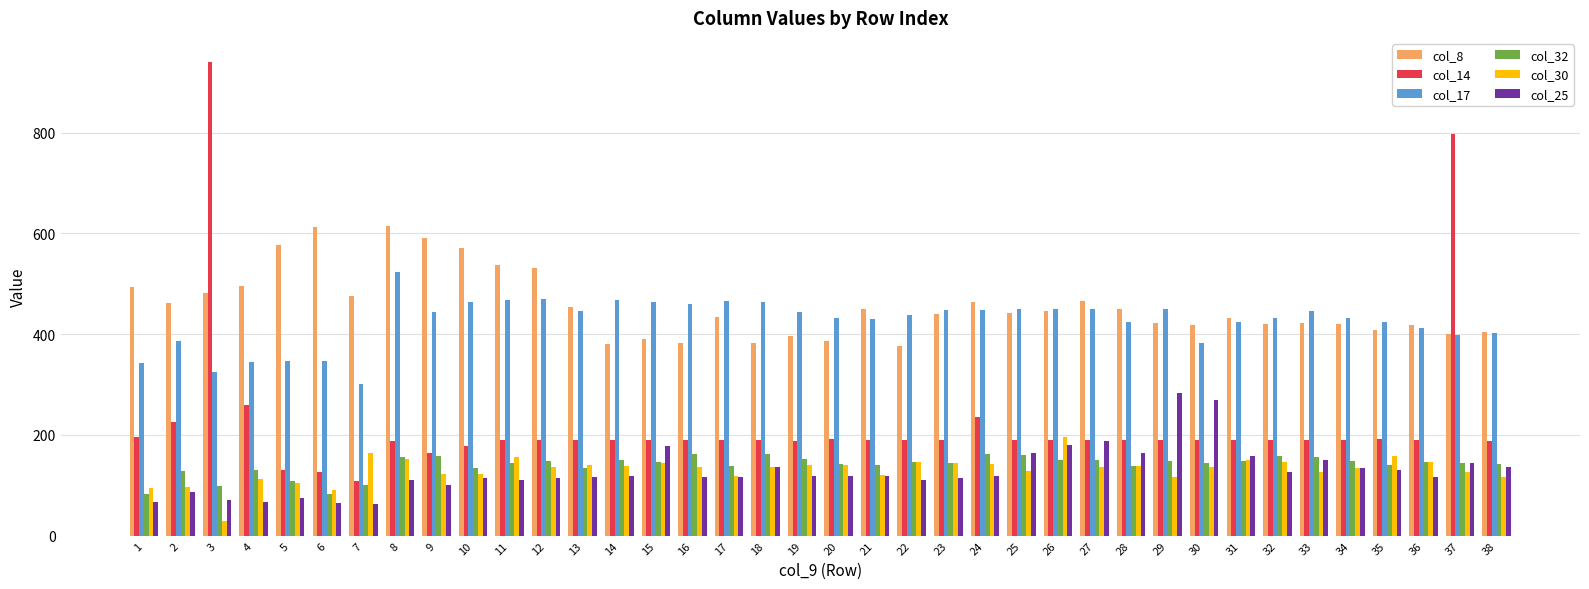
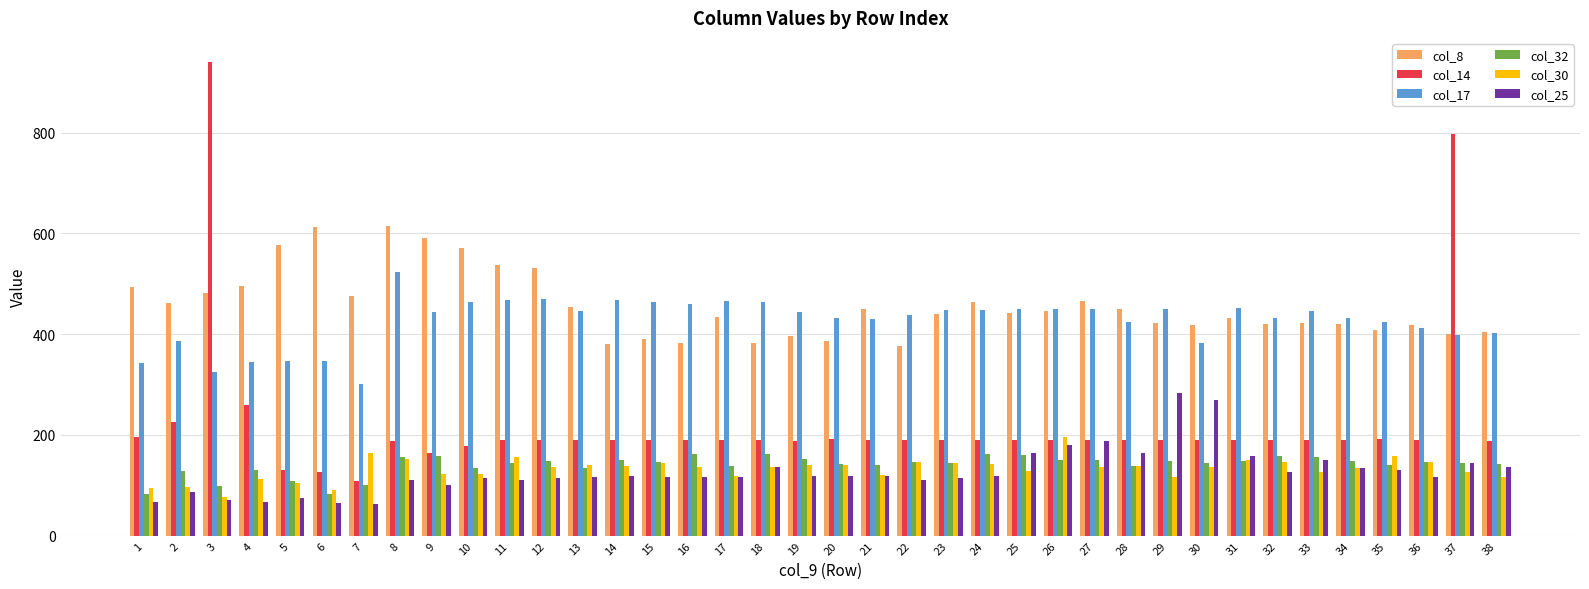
  {
    "col_14": {
      "1": 200,
      "2": 230,
      "3": 940,
      "4": 260,
      "5": 130,
      "6": 130,
      "7": 110,
      "8": 190,
      "9": 170,
      "10": 180,
      "11": 190,
      "12": 190,
      "13": 190,
      "14": 190,
      "15": 190,
      "16": 190,
      "17": 190,
      "18": 190,
      "19": 190,
      "20": 190,
      "21": 190,
      "22": 190,
      "23": 190,
-     "24": 240,
+     "24": 190,
      "25": 190,
      "26": 190,
      "27": 190,
      "28": 190,
      "29": 190,
      "30": 190,
      "31": 190,
      "32": 190,
      "33": 190,
      "34": 190,
      "35": 190,
      "36": 190,
      "37": 800,
      "38": 190
    },
    "col_17": {
      "1": 340,
      "2": 390,
      "3": 330,
      "4": 350,
      "5": 350,
      "6": 350,
      "7": 300,
      "8": 520,
      "9": 440,
      "10": 460,
      "11": 470,
      "12": 470,
      "13": 450,
      "14": 470,
      "15": 460,
      "16": 460,
      "17": 470,
      "18": 460,
      "19": 440,
      "20": 430,
      "21": 430,
      "22": 440,
      "23": 450,
      "24": 450,
      "25": 450,
      "26": 450,
      "27": 450,
      "28": 430,
      "29": 450,
      "30": 380,
-     "31": 420,
+     "31": 450,
      "32": 430,
      "33": 450,
      "34": 430,
      "35": 420,
      "36": 410,
      "37": 400,
      "38": 400
    },
    "col_30": {
      "1": 100,
      "2": 100,
-     "3": 30,
+     "3": 80,
      "4": 110,
      "5": 100,
      "6": 90,
      "7": 170,
      "8": 150,
      "9": 120,
      "10": 120,
      "11": 160,
      "12": 140,
      "13": 140,
      "14": 140,
      "15": 150,
      "16": 140,
      "17": 120,
      "18": 140,
      "19": 140,
      "20": 140,
      "21": 120,
      "22": 150,
      "23": 150,
      "24": 140,
      "25": 130,
      "26": 200,
      "27": 140,
      "28": 140,
      "29": 120,
      "30": 140,
      "31": 150,
      "32": 150,
      "33": 130,
      "34": 130,
      "35": 160,
      "36": 150,
      "37": 130,
      "38": 120
    },
    "col_25": {
      "1": 70,
      "2": 90,
      "3": 70,
      "4": 70,
      "5": 80,
      "6": 70,
      "7": 60,
      "8": 110,
      "9": 100,
      "10": 120,
      "11": 110,
      "12": 120,
      "13": 120,
      "14": 120,
-     "15": 180,
+     "15": 120,
      "16": 120,
      "17": 120,
      "18": 140,
      "19": 120,
      "20": 120,
      "21": 120,
      "22": 110,
      "23": 110,
      "24": 120,
      "25": 160,
      "26": 180,
      "27": 190,
      "28": 170,
      "29": 280,
      "30": 270,
      "31": 160,
      "32": 130,
      "33": 150,
      "34": 140,
      "35": 130,
      "36": 120,
      "37": 140,
      "38": 140
    }
  }
